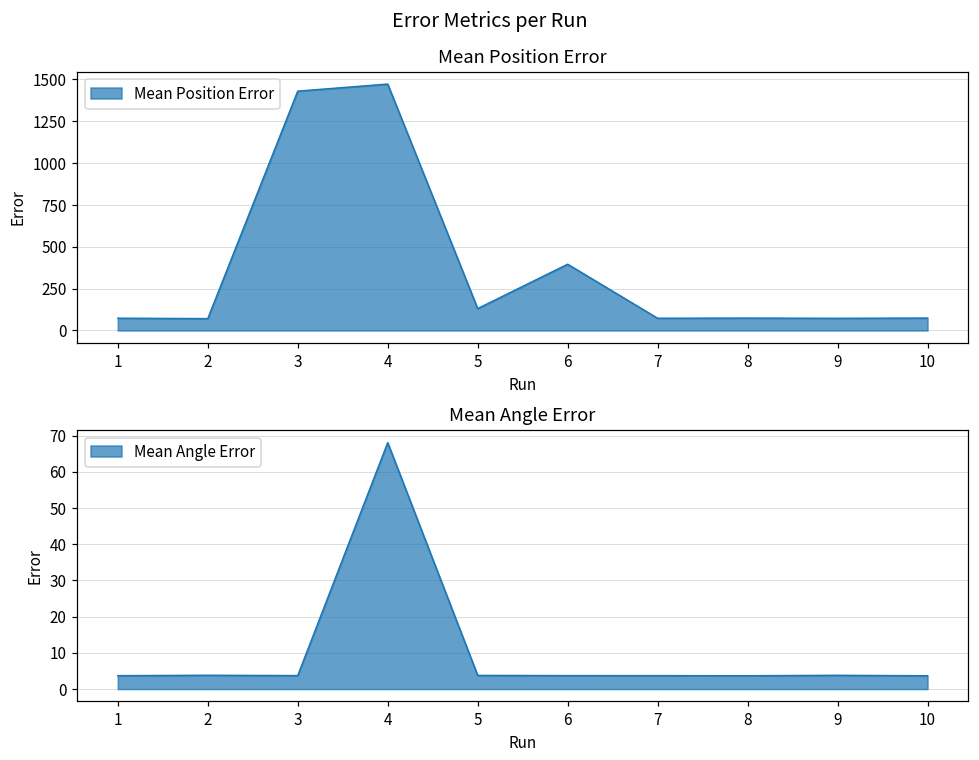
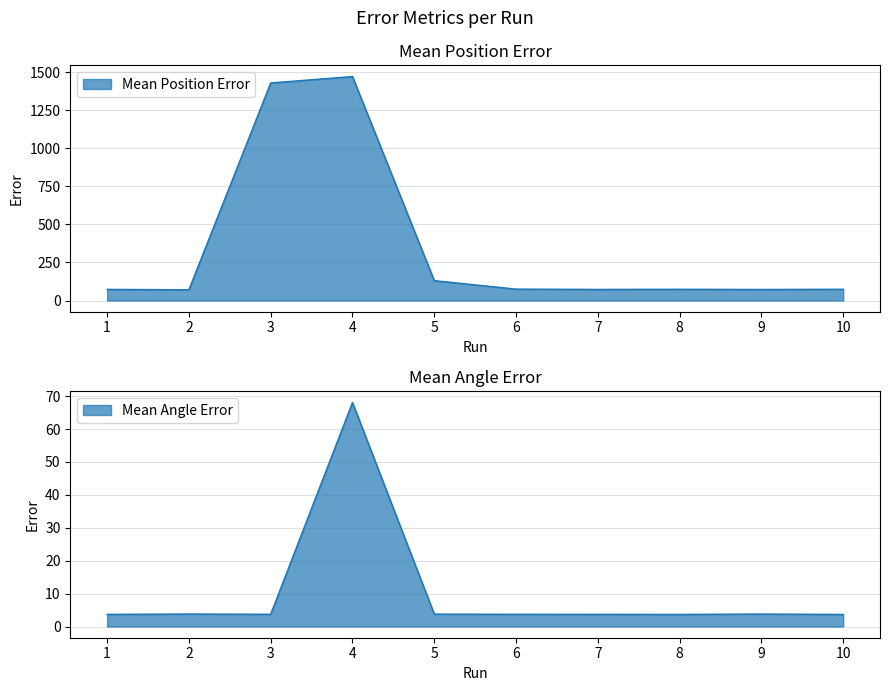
  {
    "Mean Position Error": {
      "1": 70,
      "2": 70,
      "3": 1430,
      "4": 1470,
      "5": 130,
-     "6": 400,
+     "6": 70,
      "7": 70,
      "8": 70,
      "9": 70,
      "10": 70
    },
    "Mean Angle Error": {
      "1": 4,
      "2": 4,
      "3": 4,
      "4": 68,
      "5": 4,
      "6": 4,
      "7": 4,
      "8": 4,
      "9": 4,
      "10": 4
    }
  }
